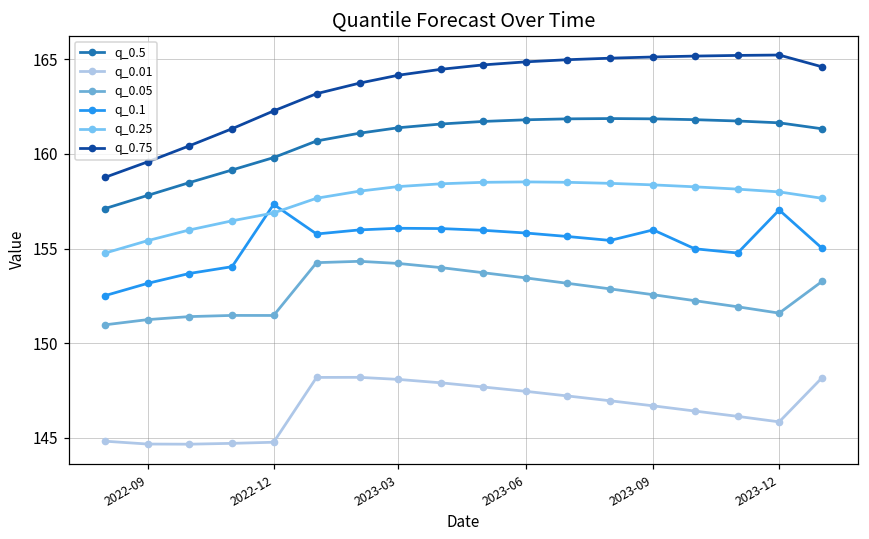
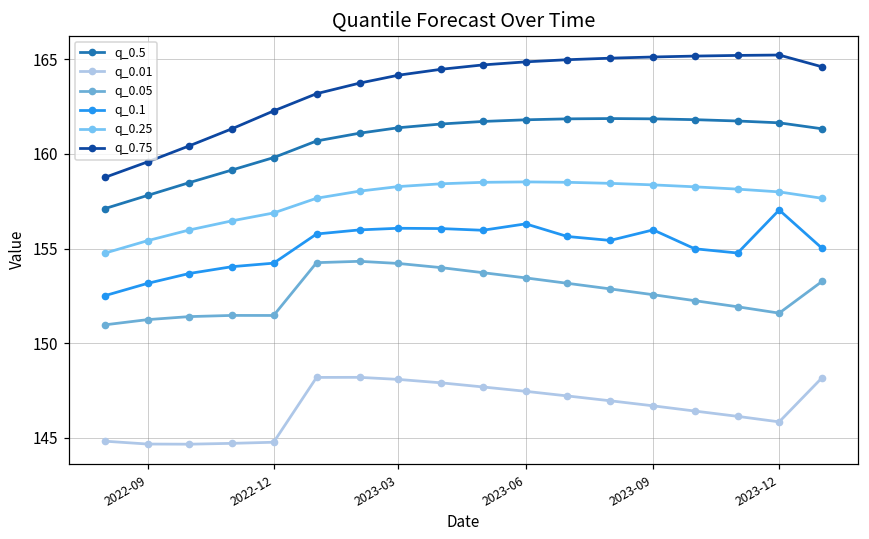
  {
    "q_0.1": {
      "2022-09": 153.2,
-     "2022-12": 157.3,
+     "2022-12": 154.2,
      "2023-03": 156.1,
-     "2023-06": 155.8,
+     "2023-06": 156.3,
      "2023-09": 156.0,
      "2023-12": 157.0
    }
  }
